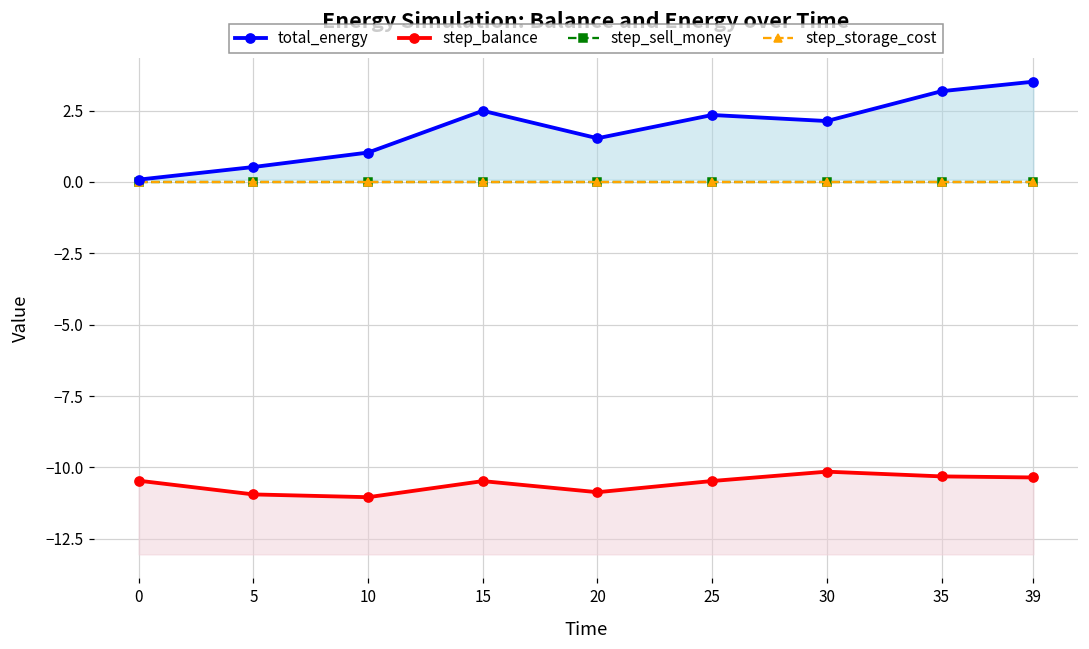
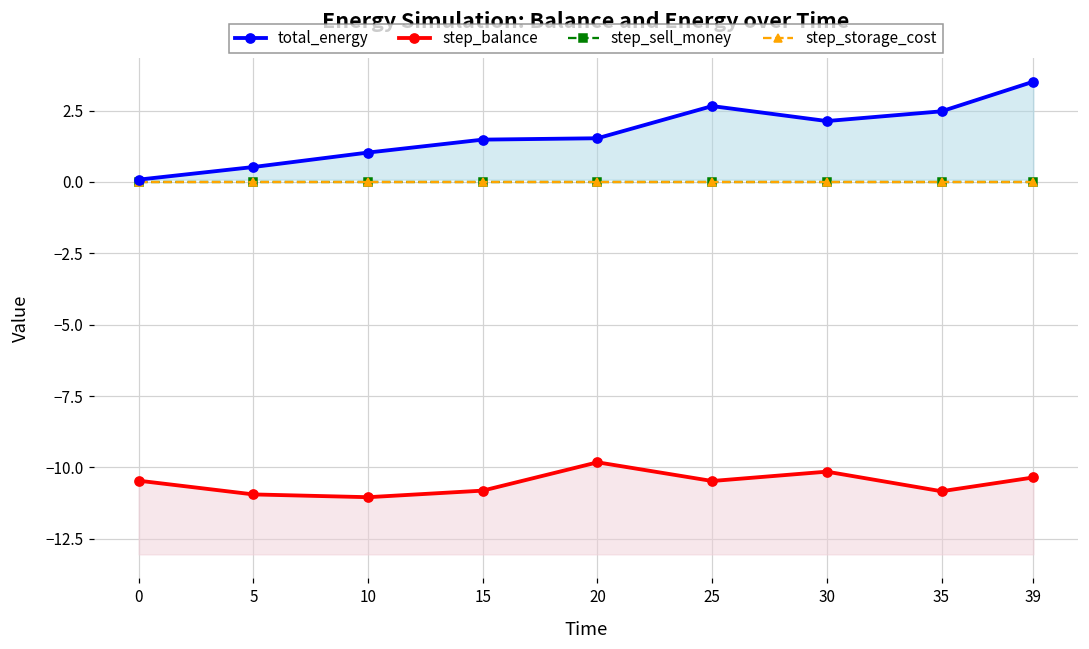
  {
    "total_energy": {
      "5": 0.5,
      "10": 1.0,
-     "15": 2.5,
+     "15": 1.5,
      "20": 1.5,
-     "25": 2.3,
+     "25": 2.7,
      "30": 2.1,
-     "35": 3.2,
+     "35": 2.5,
      "39": 3.5
    },
    "step_balance": {
      "0": -10.5,
      "5": -10.9,
      "10": -11.0,
-     "15": -10.5,
-     "20": -10.9,
+     "15": -10.8,
+     "20": -9.8,
      "25": -10.5,
      "30": -10.1,
-     "35": -10.3,
+     "35": -10.8,
      "39": -10.4
    },
    "step_storage_cost": {
      "5": 0.0,
      "10": 0.0,
      "15": 0.0,
      "20": 0.0,
      "25": 0.0,
      "30": 0.0,
      "35": 0.0,
      "39": 0.0
    }
  }
